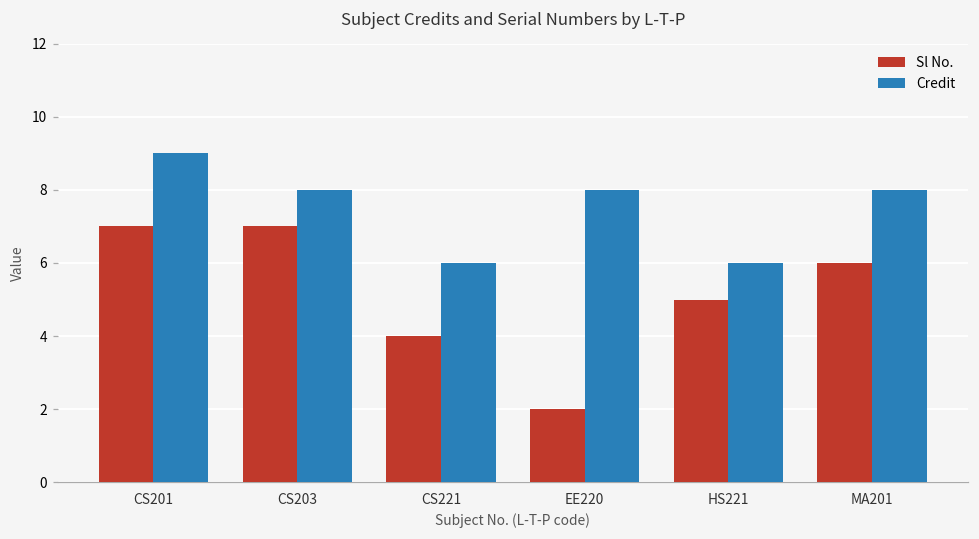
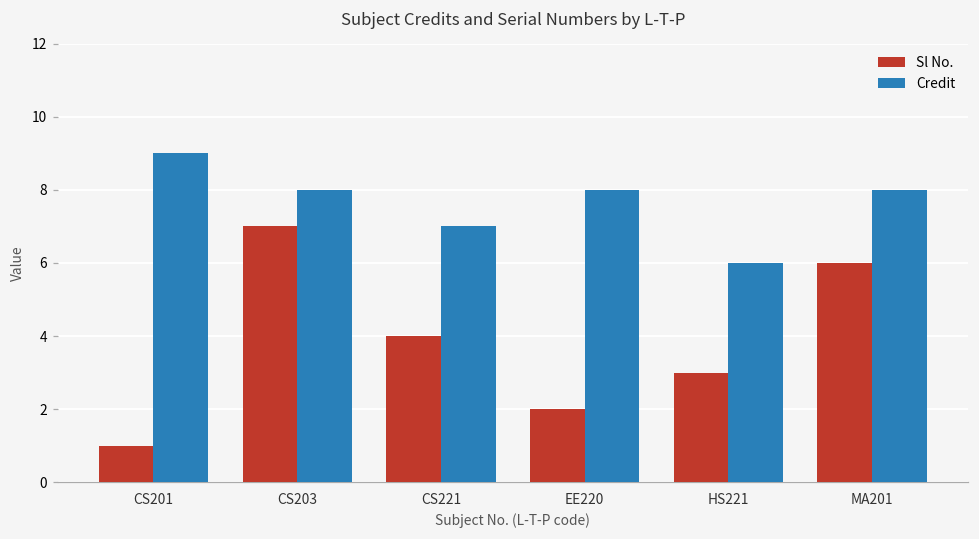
  {
    "Sl No.": {
-     "CS201": 7,
+     "CS201": 1,
      "CS203": 7,
      "CS221": 4,
      "EE220": 2,
-     "HS221": 5,
+     "HS221": 3,
      "MA201": 6
    },
    "Credit": {
      "CS201": 9,
      "CS203": 8,
-     "CS221": 6,
+     "CS221": 7,
      "EE220": 8,
      "HS221": 6,
      "MA201": 8
    }
  }
